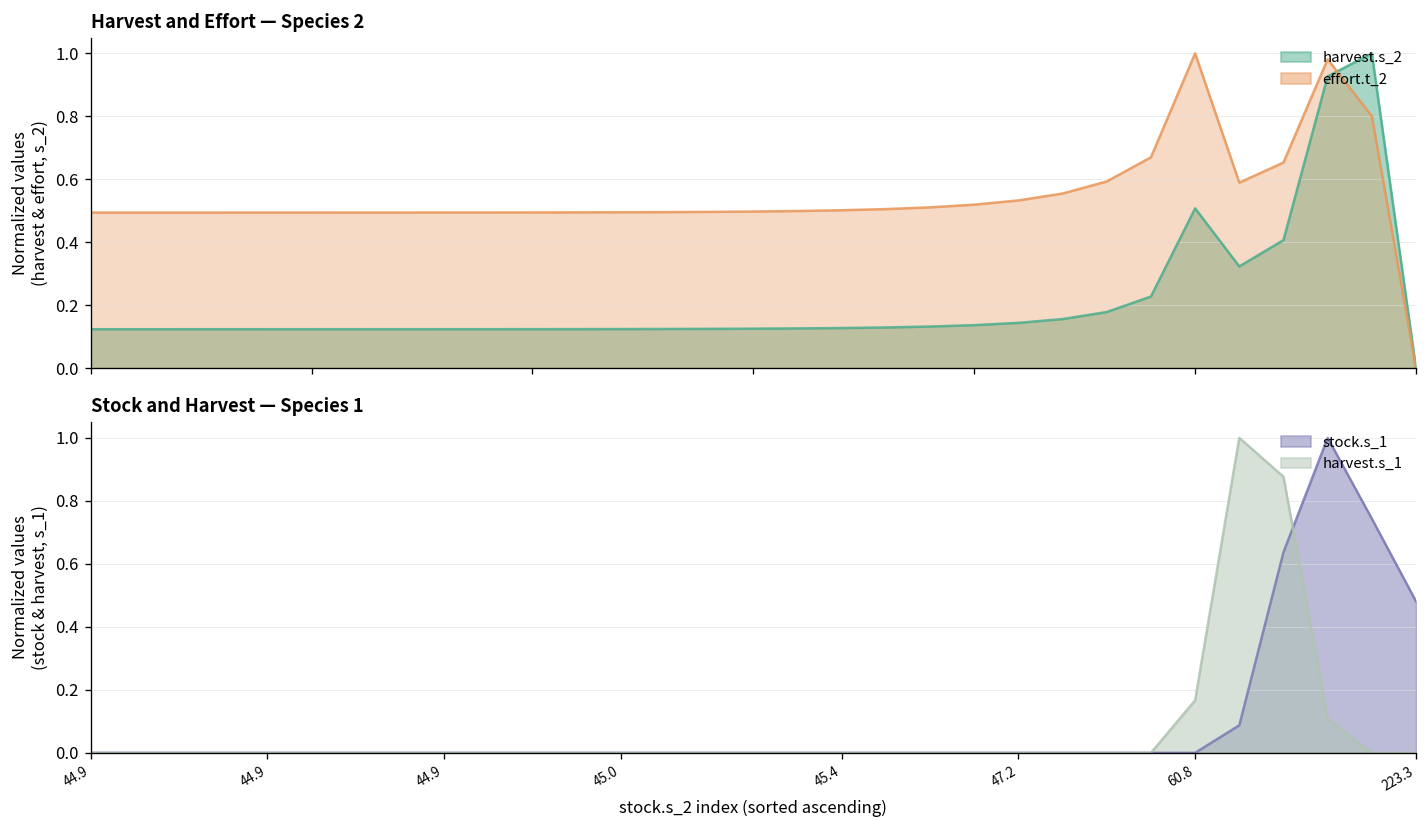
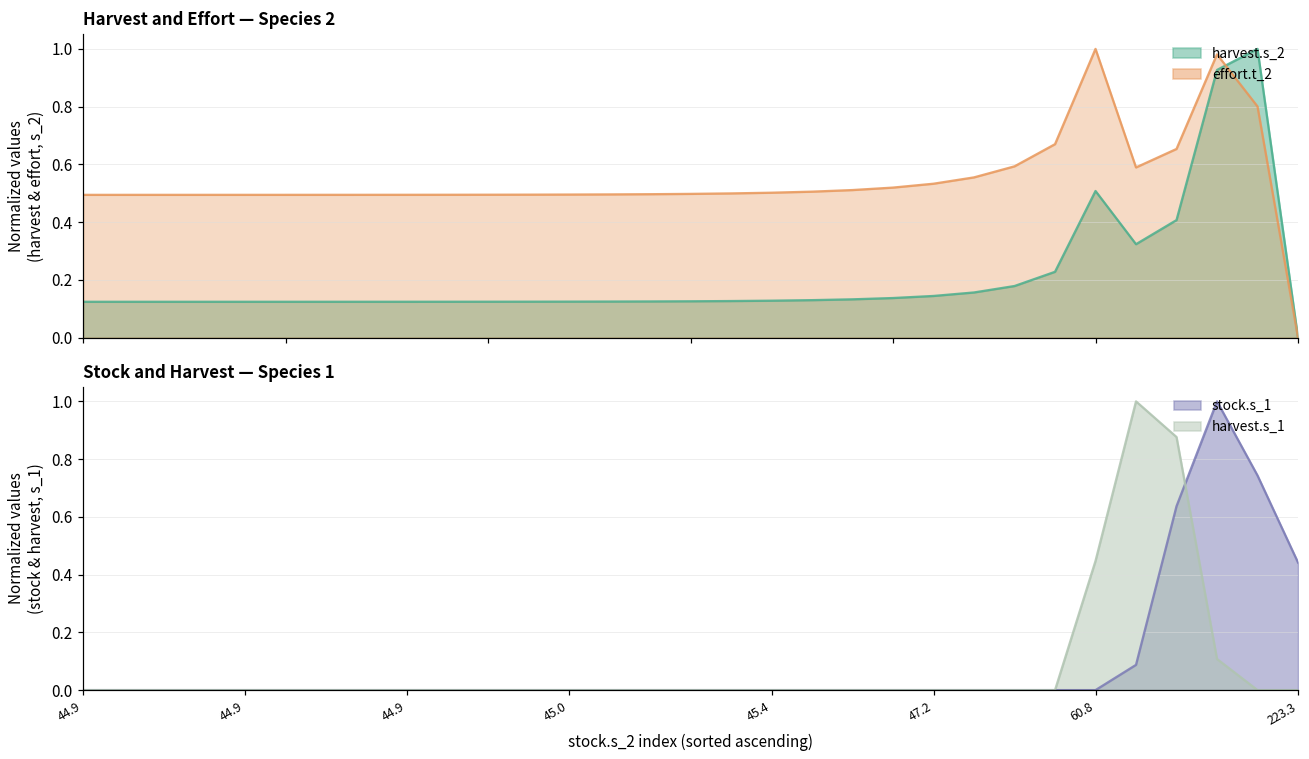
  {
    "Stock and Harvest — Species 1": {
      "stock.s_1": {
        "60.8": 0.00,
-       "223.3": 0.48
+       "223.3": 0.44
      },
      "harvest.s_1": {
-       "60.8": 0.17,
+       "60.8": 0.45,
        "223.3": 0.00
      }
    }
  }
